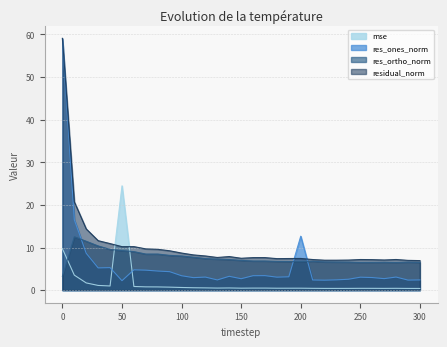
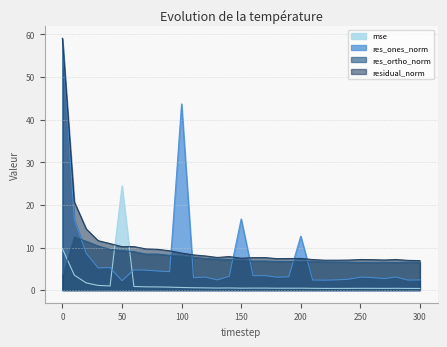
  {
    "mse": {
      "0": 10,
      "50": 24,
      "100": 1,
      "150": 0,
      "200": 0,
      "250": 0,
      "300": 0
    },
    "res_ones_norm": {
      "50": 2,
-     "100": 3,
-     "150": 3,
+     "100": 44,
+     "150": 17,
      "200": 13,
      "250": 3,
      "300": 2
    }
  }
